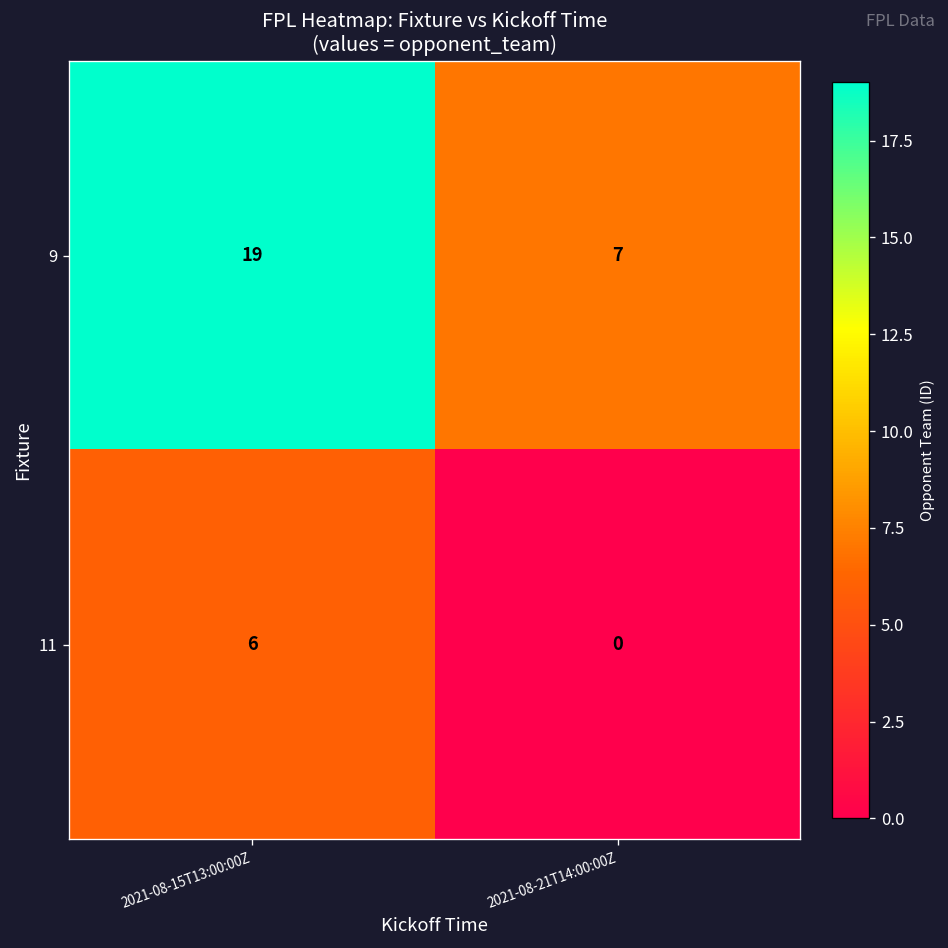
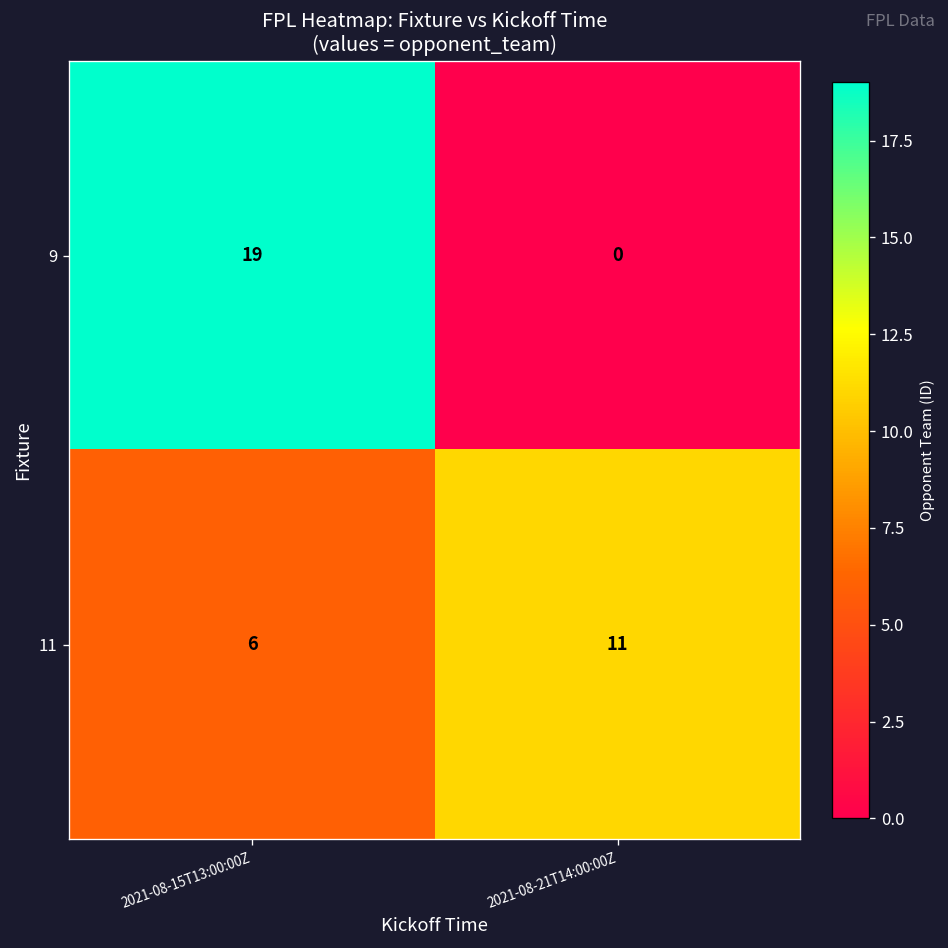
  {
    "9": {
      "2021-08-15T13:00:00Z": 19,
-     "2021-08-21T14:00:00Z": 7
+     "2021-08-21T14:00:00Z": 0
    },
    "11": {
      "2021-08-15T13:00:00Z": 6,
-     "2021-08-21T14:00:00Z": 0
+     "2021-08-21T14:00:00Z": 11
    }
  }
